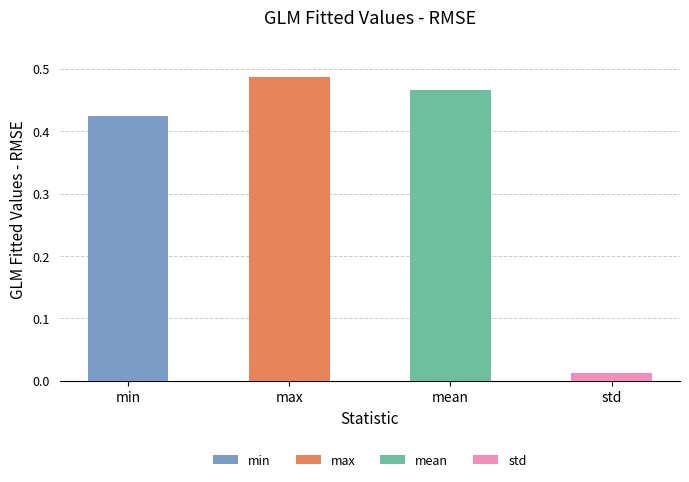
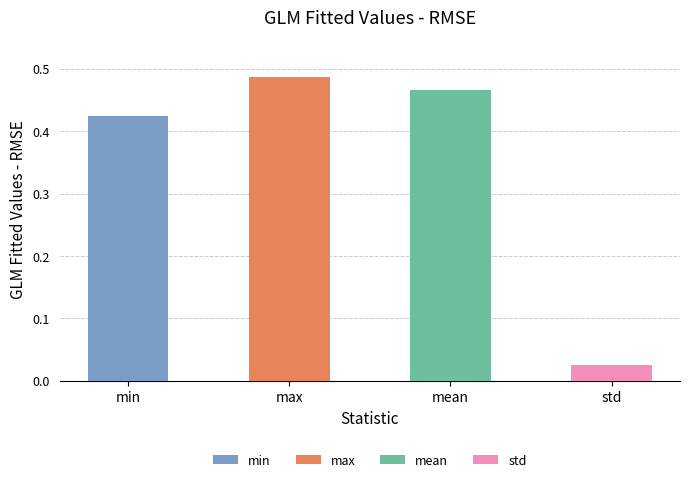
  {
    "min": 0.42,
    "max": 0.49,
    "mean": 0.47,
-   "std": 0.01
+   "std": 0.03
  }
